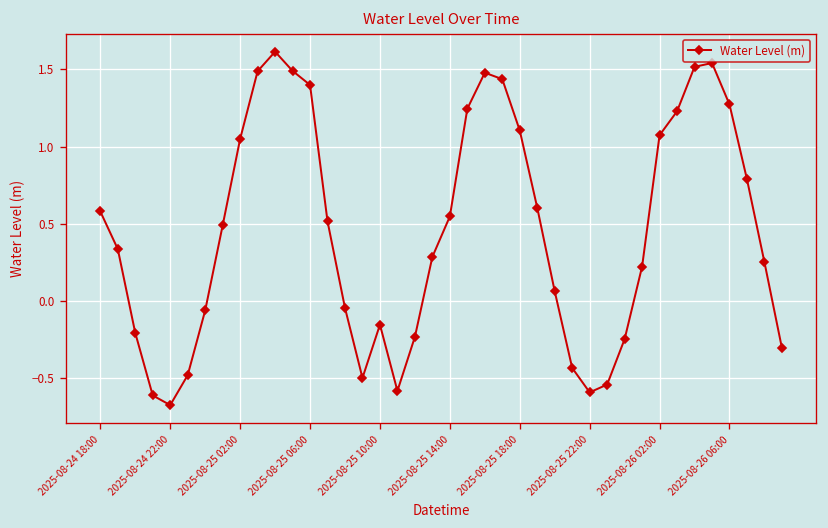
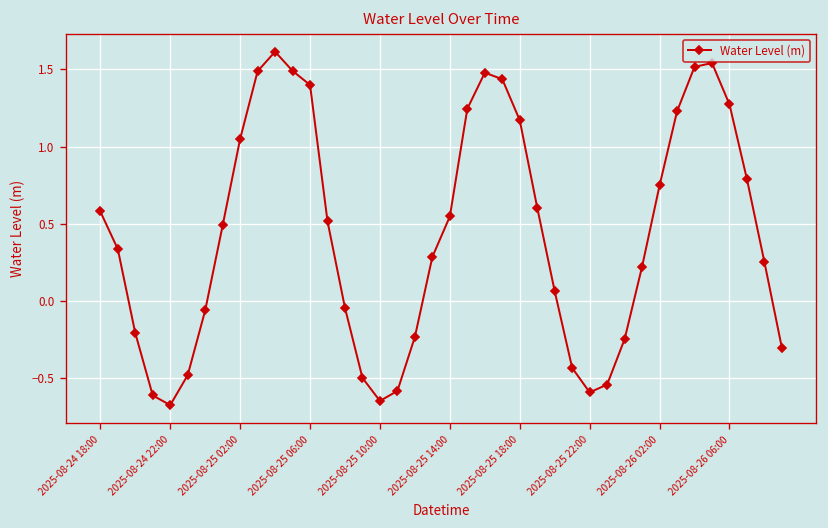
  {
    "2025-08-24 18:00": 0.58,
    "2025-08-24 22:00": -0.68,
    "2025-08-25 02:00": 1.05,
    "2025-08-25 06:00": 1.40,
-   "2025-08-25 10:00": -0.16,
+   "2025-08-25 10:00": -0.65,
    "2025-08-25 14:00": 0.55,
-   "2025-08-25 18:00": 1.10,
+   "2025-08-25 18:00": 1.17,
    "2025-08-25 22:00": -0.59,
-   "2025-08-26 02:00": 1.07,
+   "2025-08-26 02:00": 0.75,
    "2025-08-26 06:00": 1.27
  }
